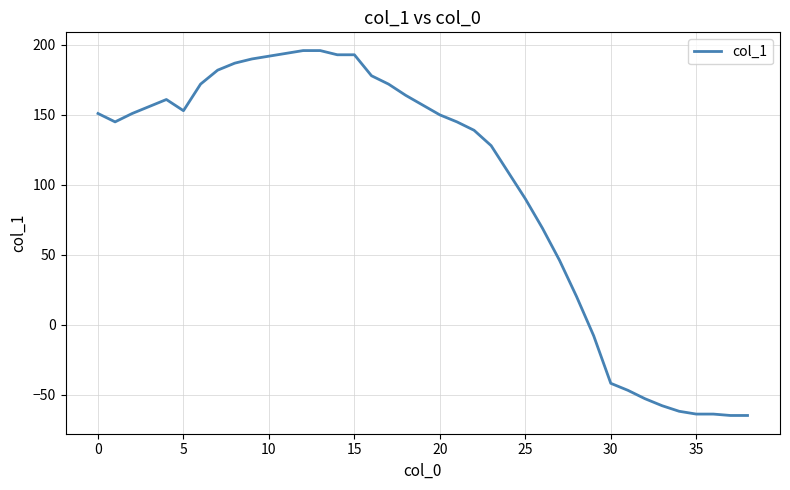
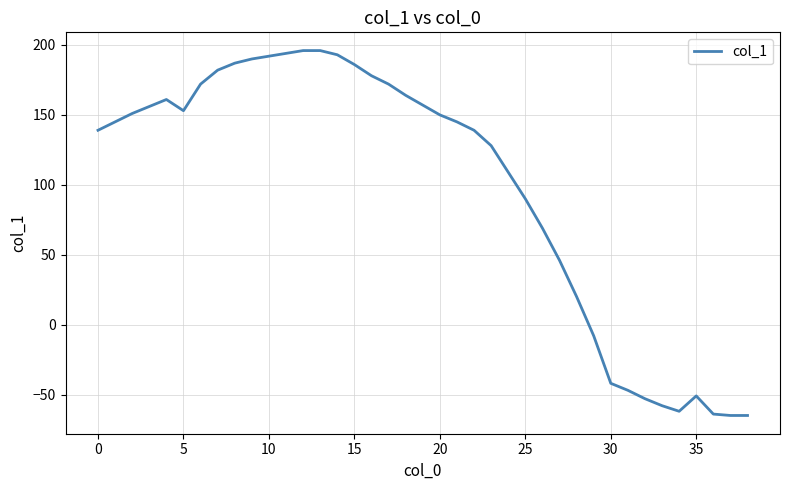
  {
-   "0": 151,
+   "0": 139,
    "5": 153,
    "10": 192,
-   "15": 193,
+   "15": 186,
    "20": 150,
    "25": 90,
    "30": -42,
-   "35": -64
+   "35": -51
  }
